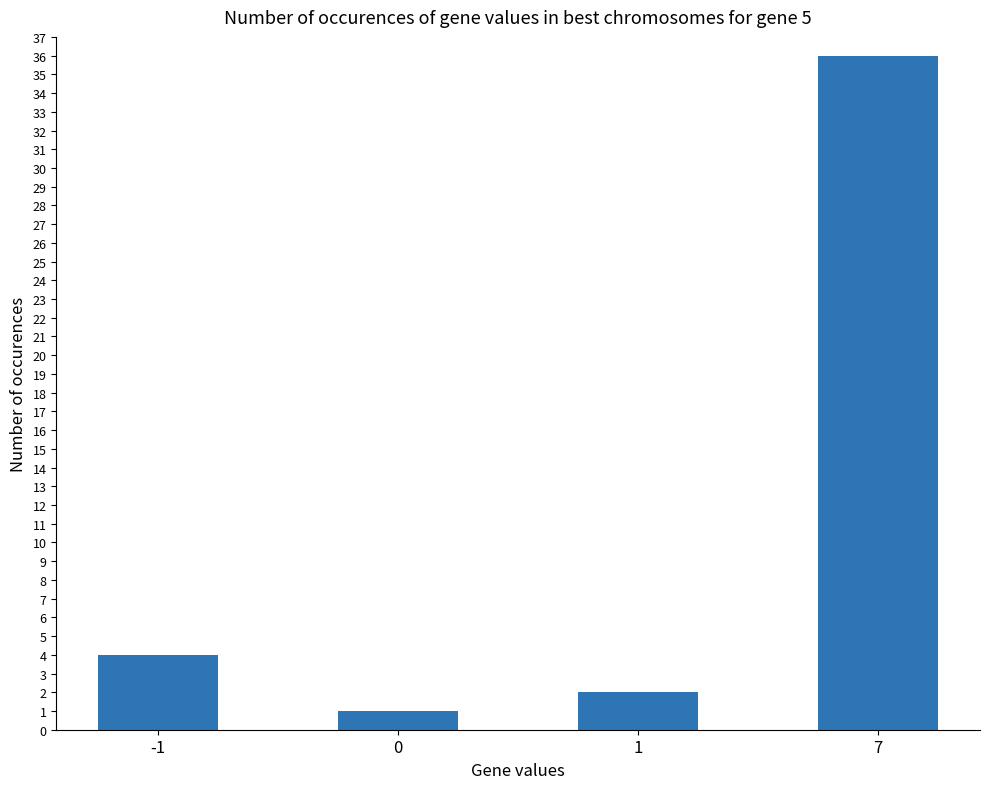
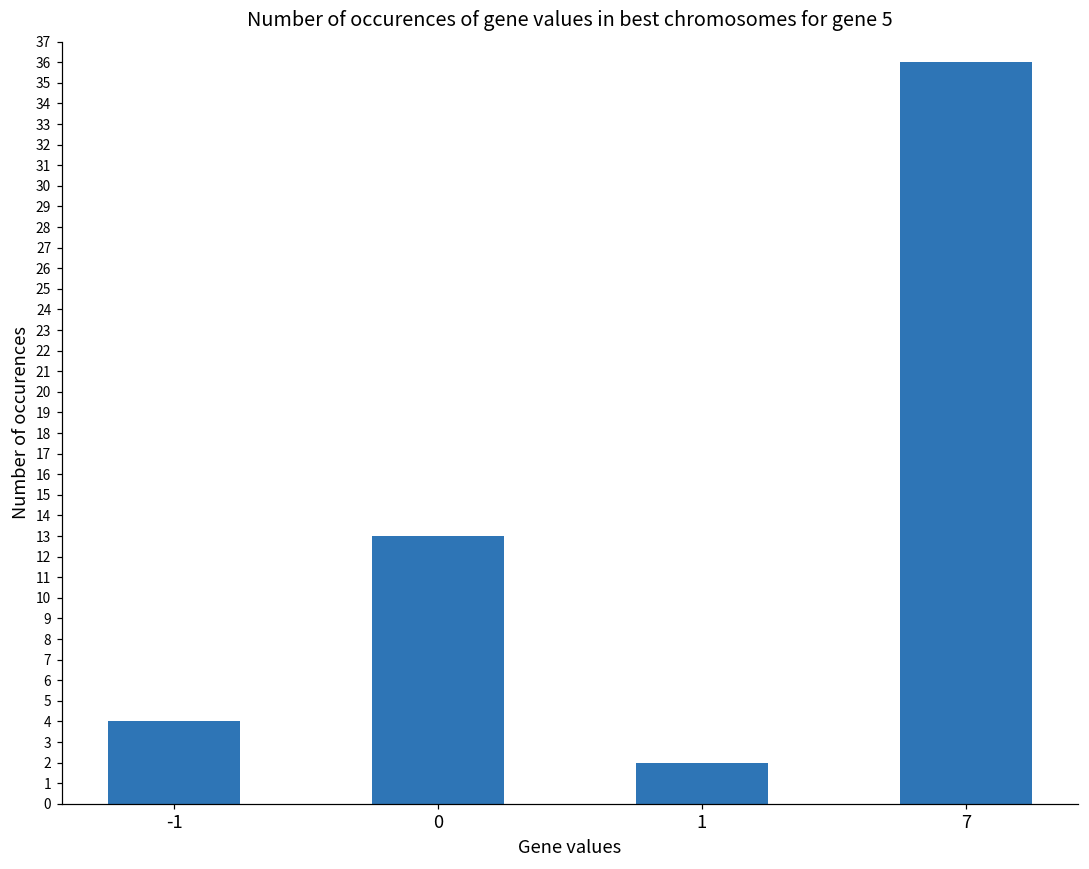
  {
    "-1": 4,
-   "0": 1,
+   "0": 13,
    "1": 2,
    "7": 36
  }
